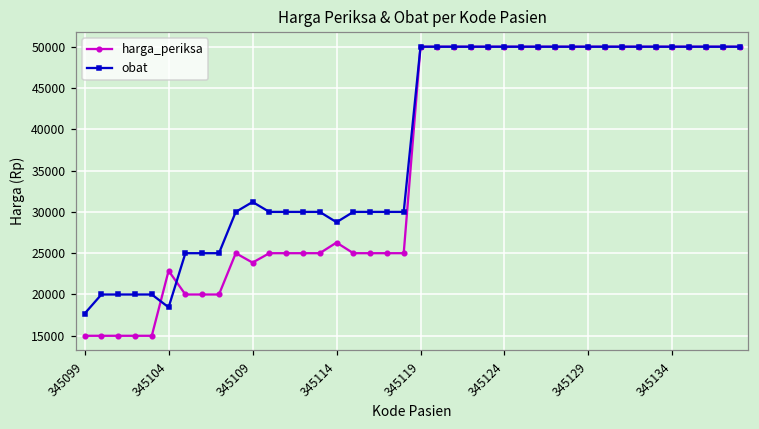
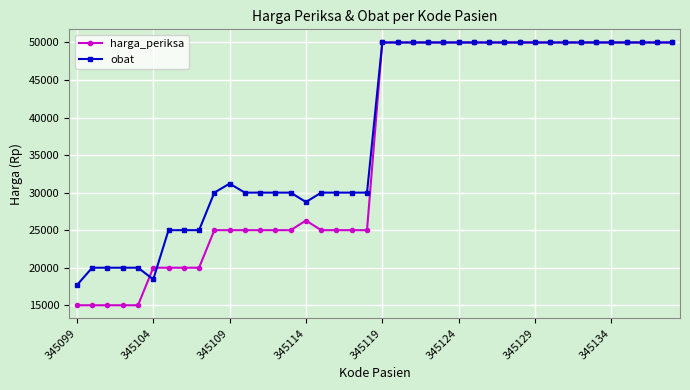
  {
    "harga_periksa": {
      "345099": 15000,
-     "345104": 23000,
-     "345109": 24000,
+     "345104": 20000,
+     "345109": 25000,
      "345114": 26000
    },
    "obat": {
      "345099": 18000,
      "345104": 18000,
      "345109": 31000,
      "345114": 29000
    }
  }
